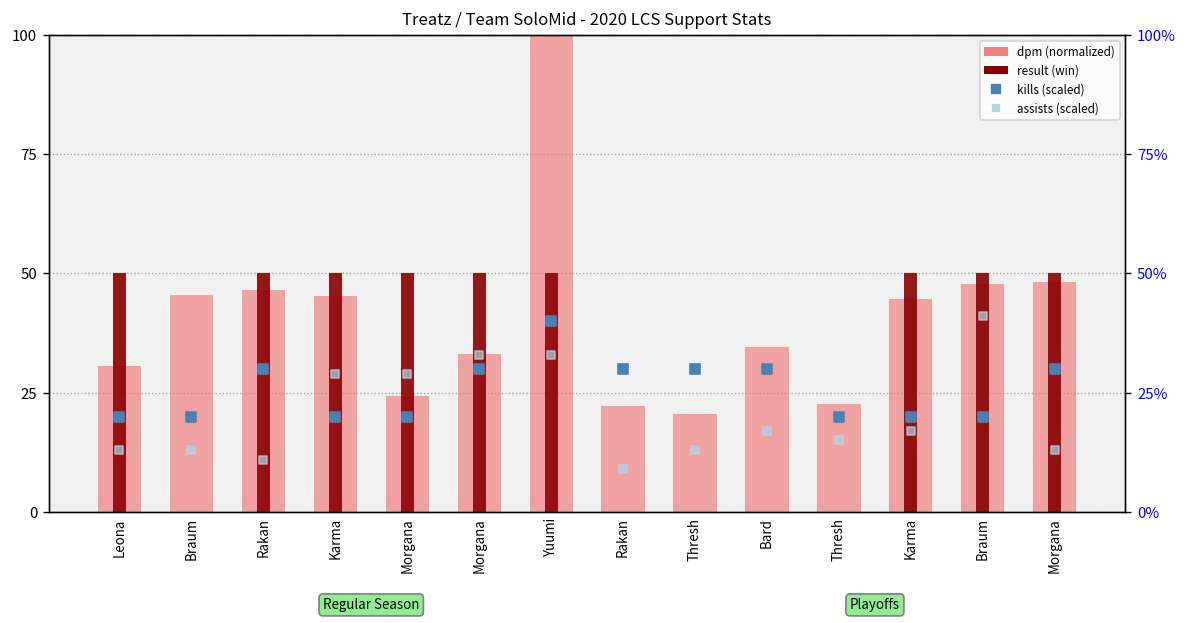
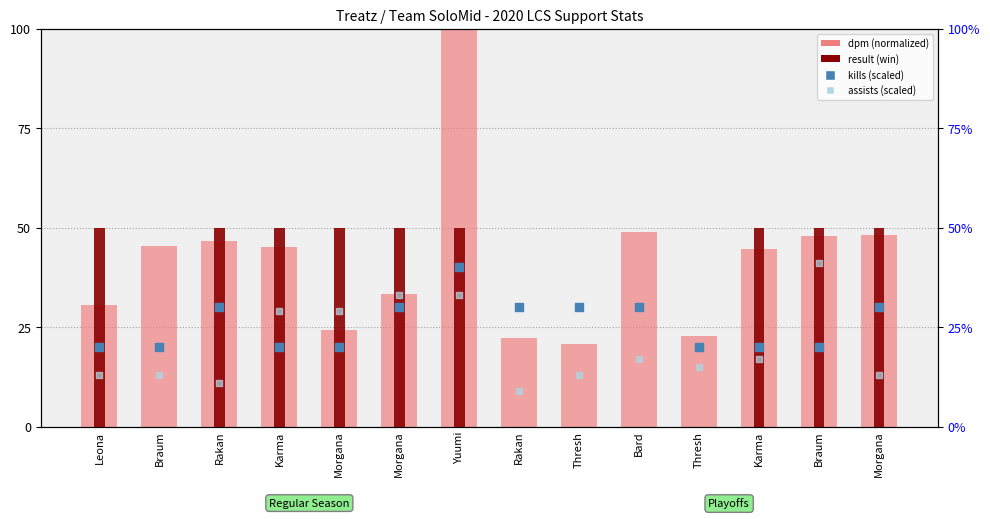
  {
    "dpm (normalized)": {
      "Yuumi": 100,
-     "Bard": 35
+     "Bard": 49
    },
    "result (win)": {
      "Leona": 50,
      "Bard": 0
    }
  }
